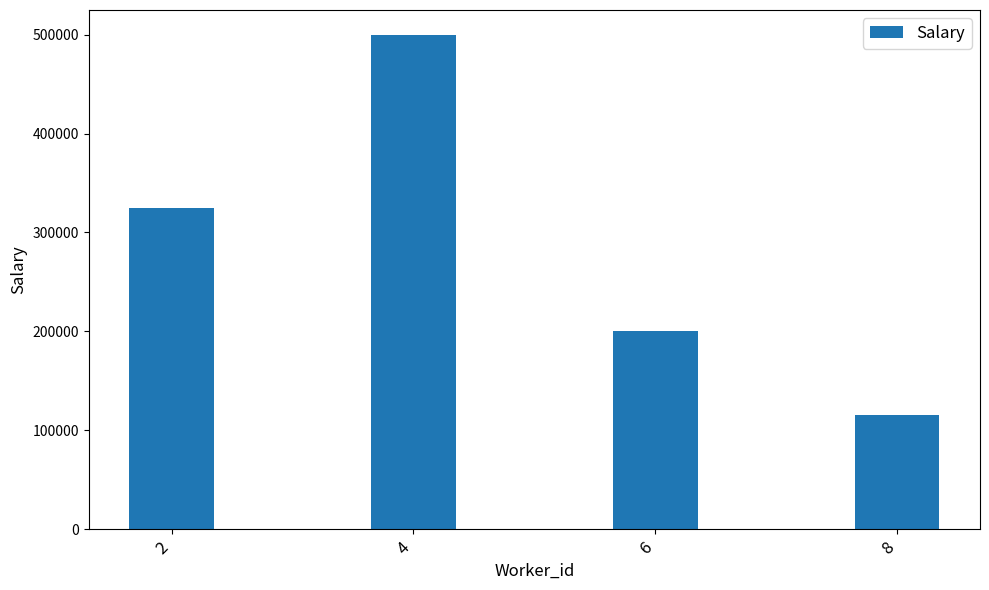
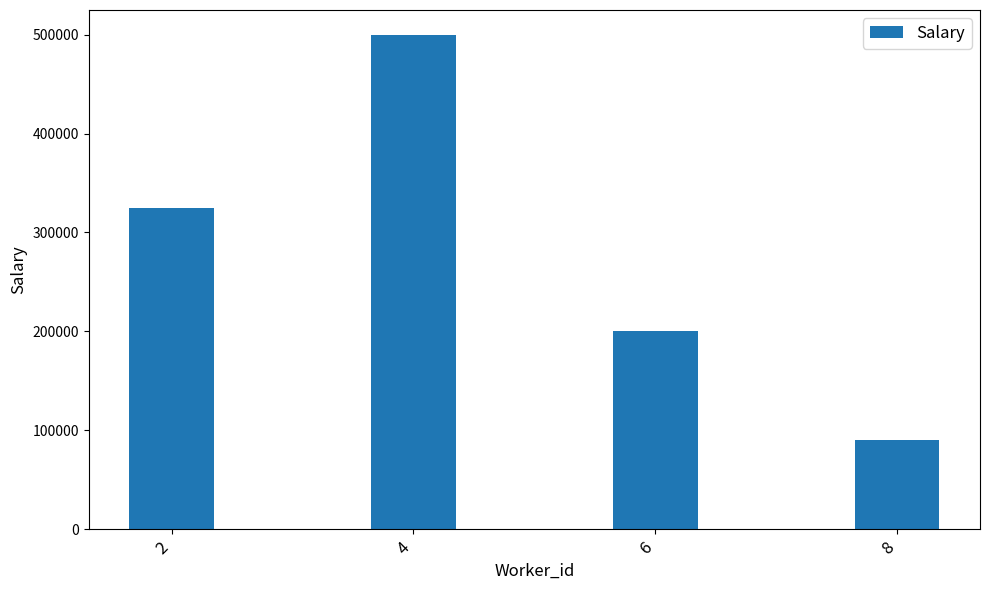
  {
    "2": 320000,
    "4": 500000,
    "6": 200000,
-   "8": 120000
+   "8": 90000
  }
